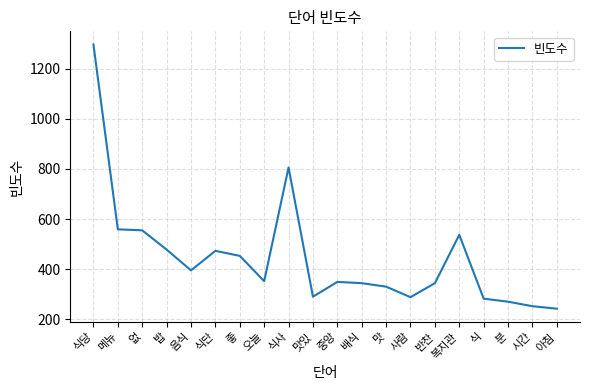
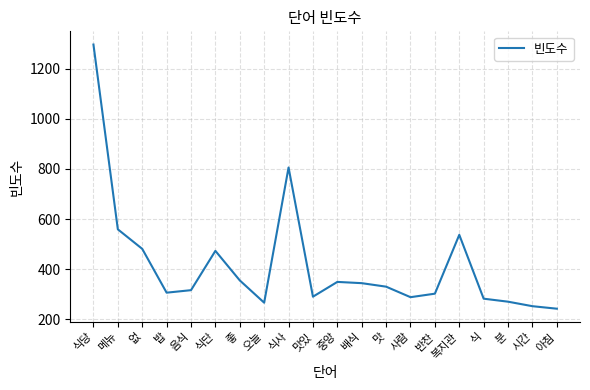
  {
    "식당": 1300,
    "메뉴": 560,
-   "없": 560,
-   "밥": 480,
-   "음식": 400,
+   "없": 480,
+   "밥": 310,
+   "음식": 320,
    "식단": 470,
-   "좋": 450,
-   "오늘": 350,
+   "좋": 360,
+   "오늘": 270,
    "식사": 810,
    "맛있": 290,
    "중앙": 350,
    "배식": 340,
    "맛": 330,
    "사람": 290,
-   "반찬": 340,
+   "반찬": 300,
    "복지관": 540,
    "식": 280,
    "분": 270,
    "시간": 250,
    "아침": 240
  }
